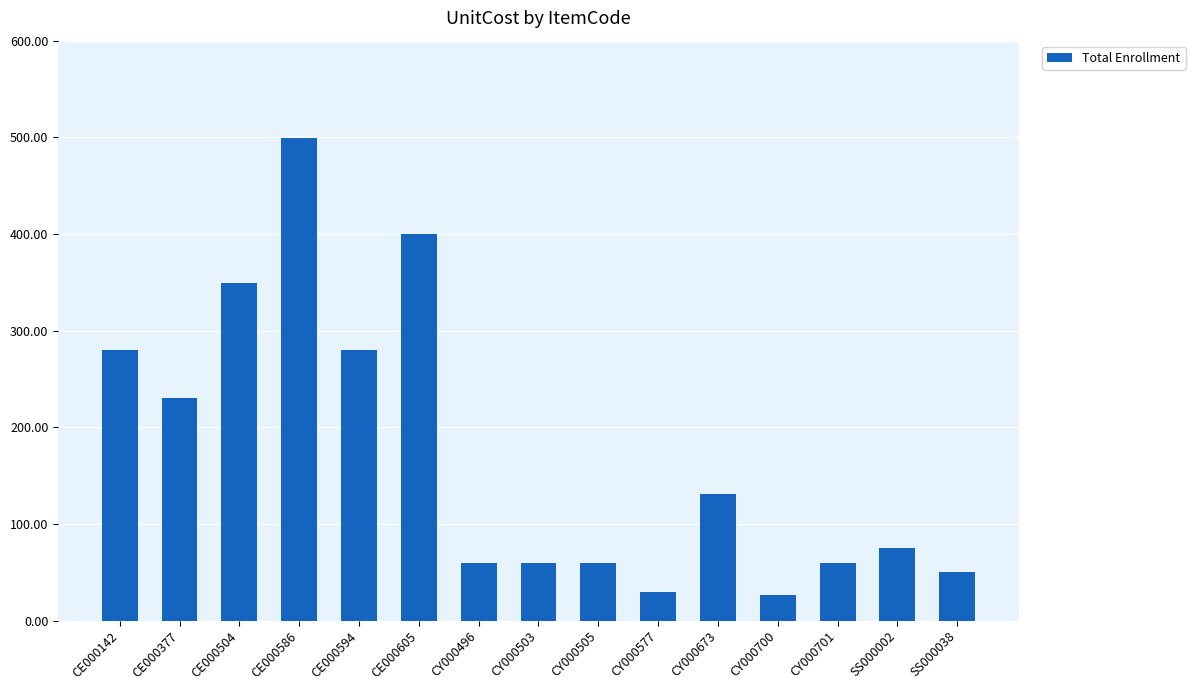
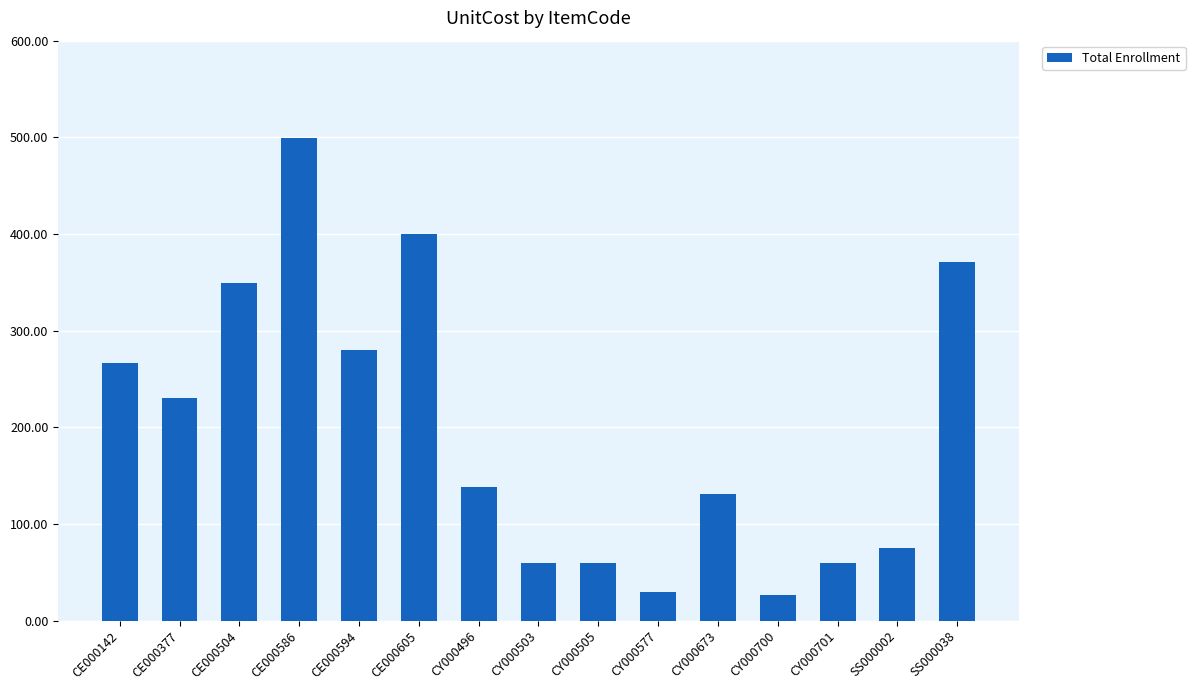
  {
-   "CE000142": 280,
+   "CE000142": 270,
    "CE000377": 230,
    "CE000504": 350,
    "CE000586": 500,
    "CE000594": 280,
    "CE000605": 400,
-   "CY000496": 60,
+   "CY000496": 140,
    "CY000503": 60,
    "CY000505": 60,
    "CY000577": 30,
    "CY000673": 130,
    "CY000700": 30,
    "CY000701": 60,
    "SS000002": 80,
-   "SS000038": 50
+   "SS000038": 370
  }
